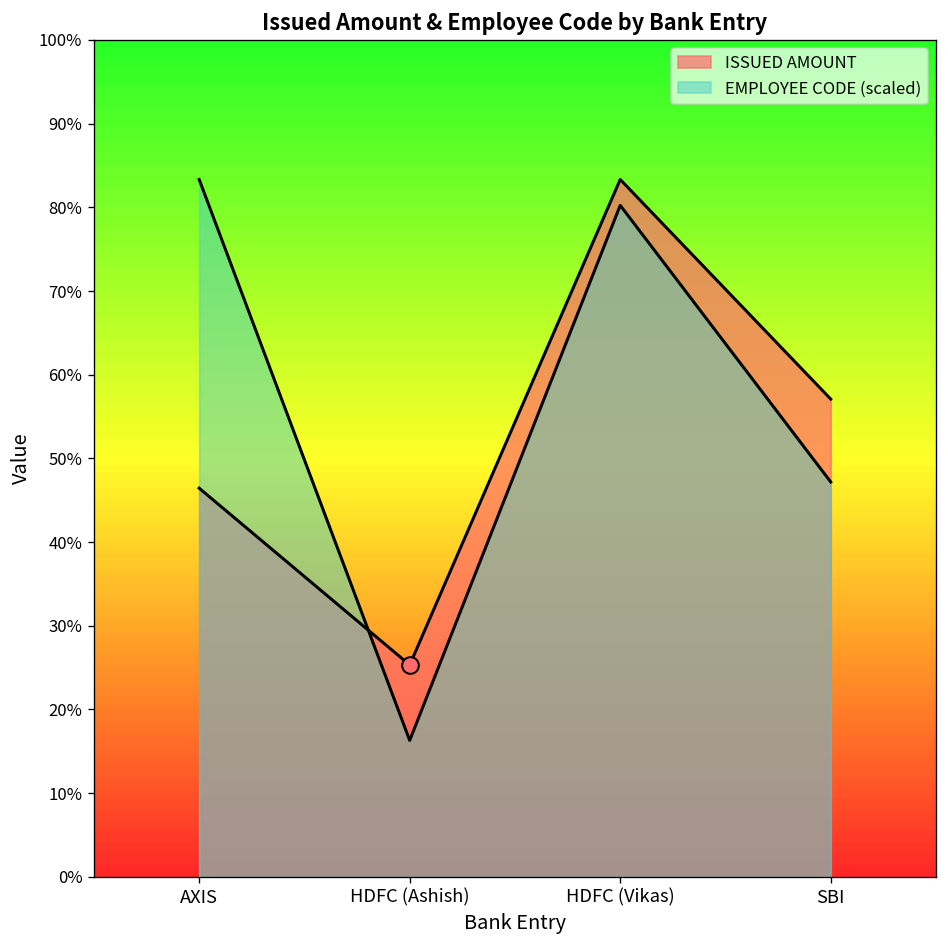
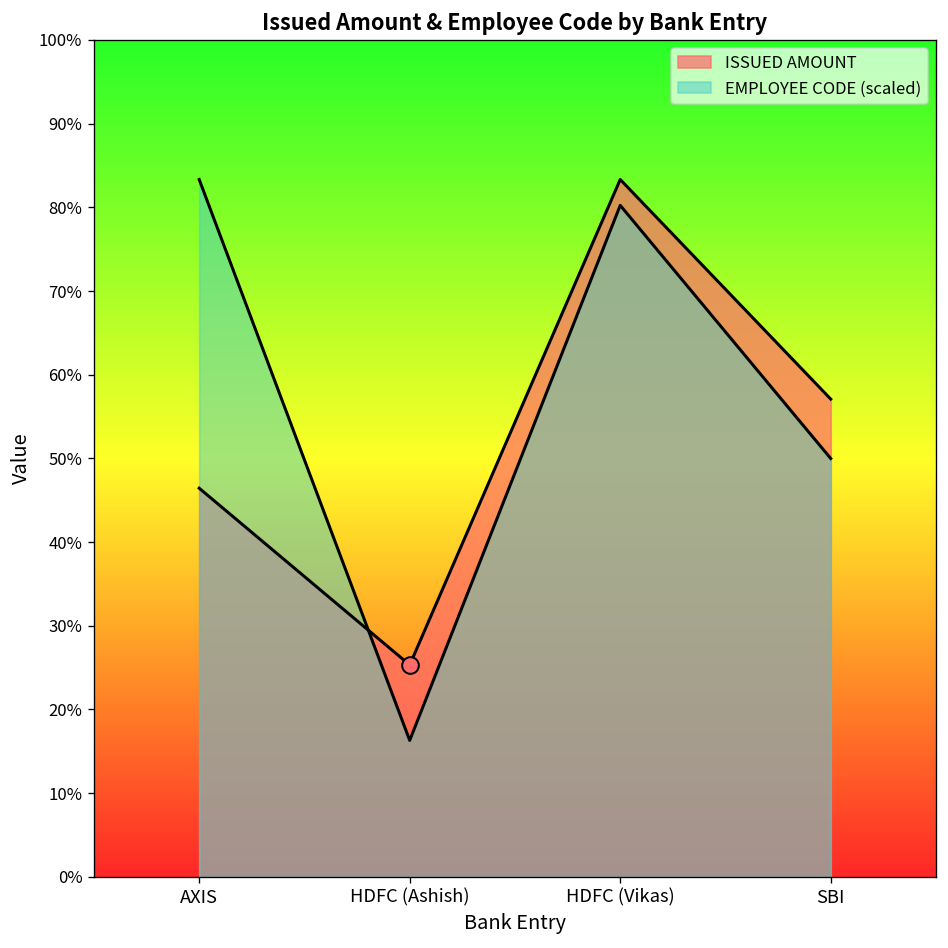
  {
    "EMPLOYEE CODE (scaled)": {
      "AXIS": "83%",
      "HDFC (Ashish)": "16%",
      "HDFC (Vikas)": "80%",
-     "SBI": "47%"
+     "SBI": "50%"
    }
  }
